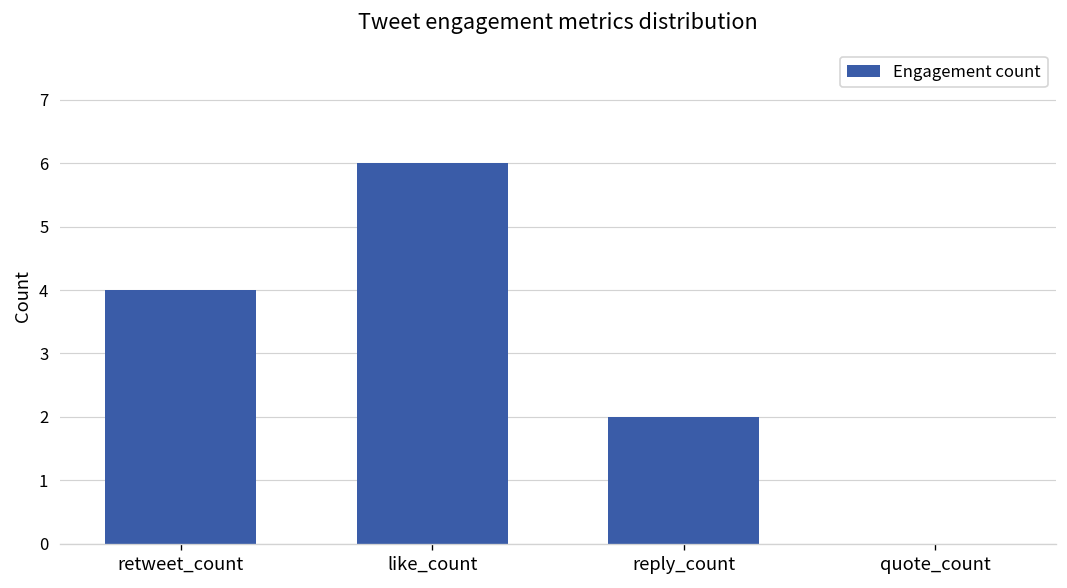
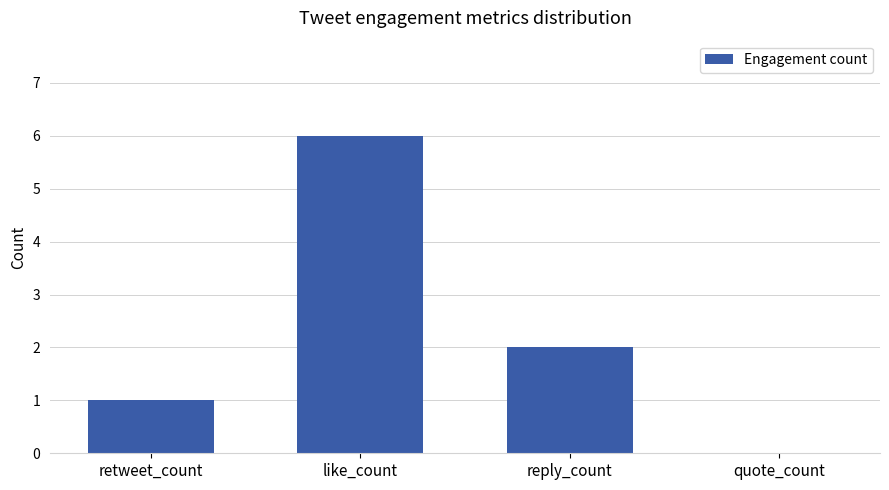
  {
-   "retweet_count": 4,
+   "retweet_count": 1,
    "like_count": 6,
    "reply_count": 2,
    "quote_count": 0
  }
